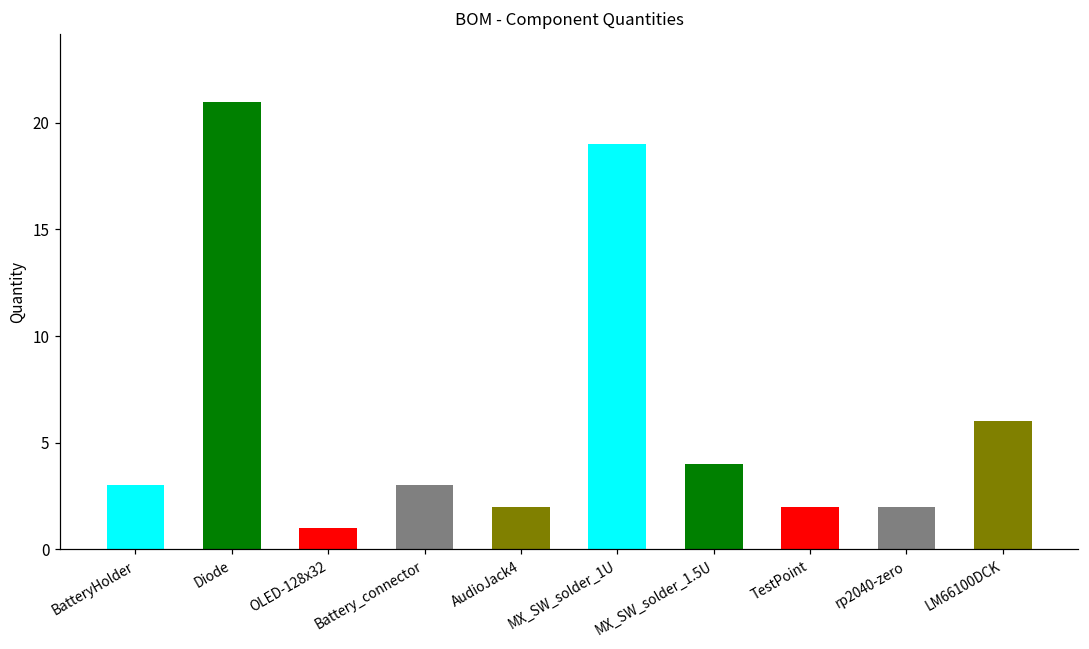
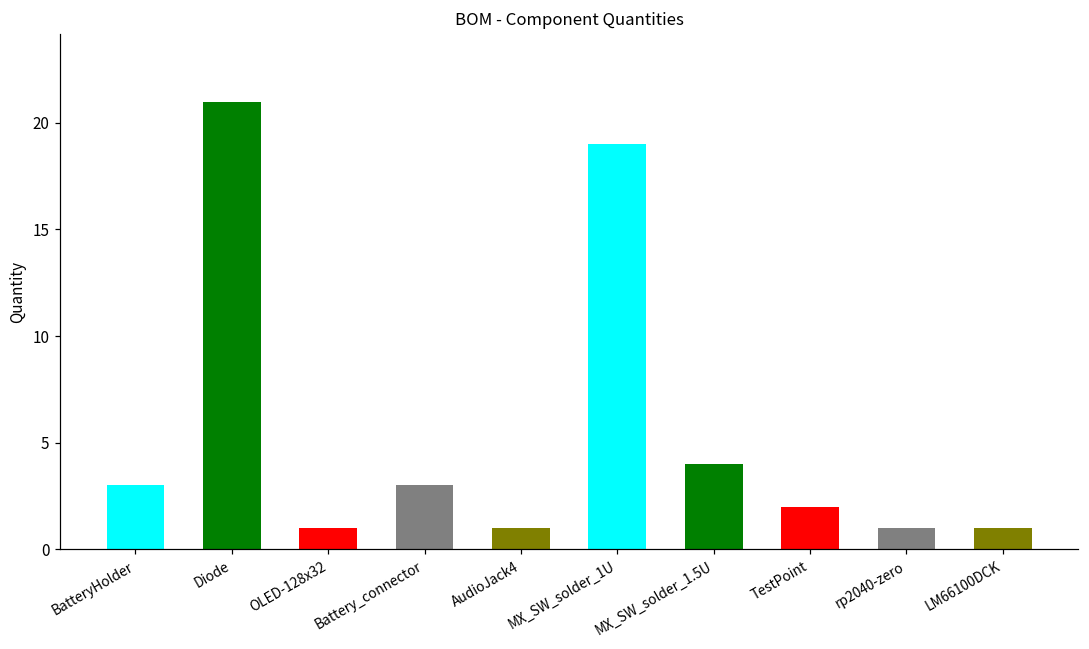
  {
    "BatteryHolder": 3,
    "Diode": 21,
    "OLED-128x32": 1,
    "Battery_connector": 3,
-   "AudioJack4": 2,
+   "AudioJack4": 1,
    "MX_SW_solder_1U": 19,
    "MX_SW_solder_1.5U": 4,
    "TestPoint": 2,
-   "rp2040-zero": 2,
-   "LM66100DCK": 6
+   "rp2040-zero": 1,
+   "LM66100DCK": 1
  }
